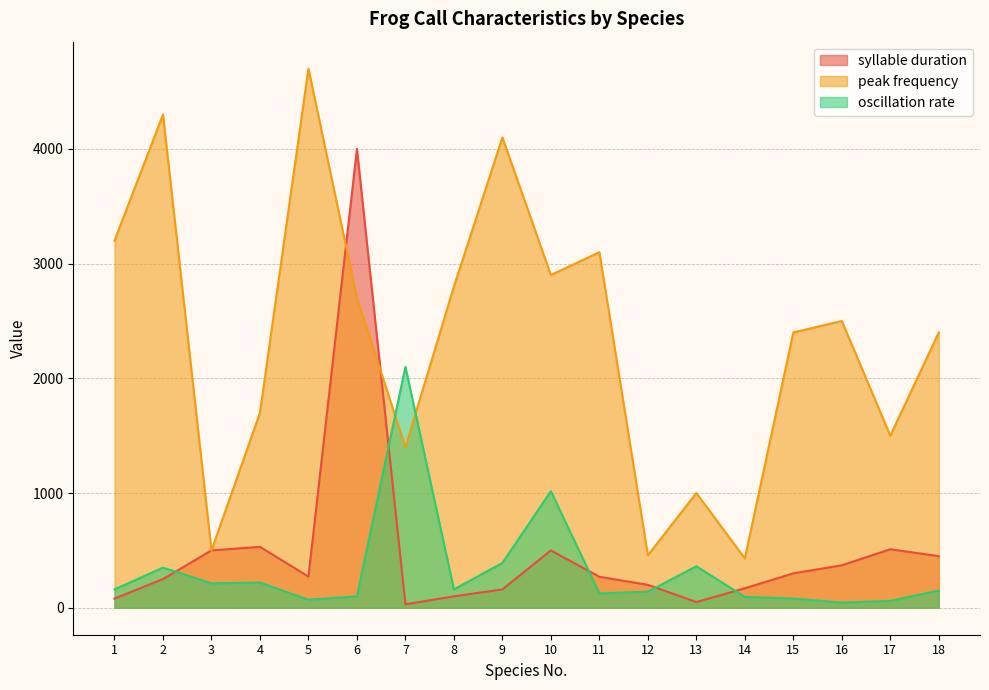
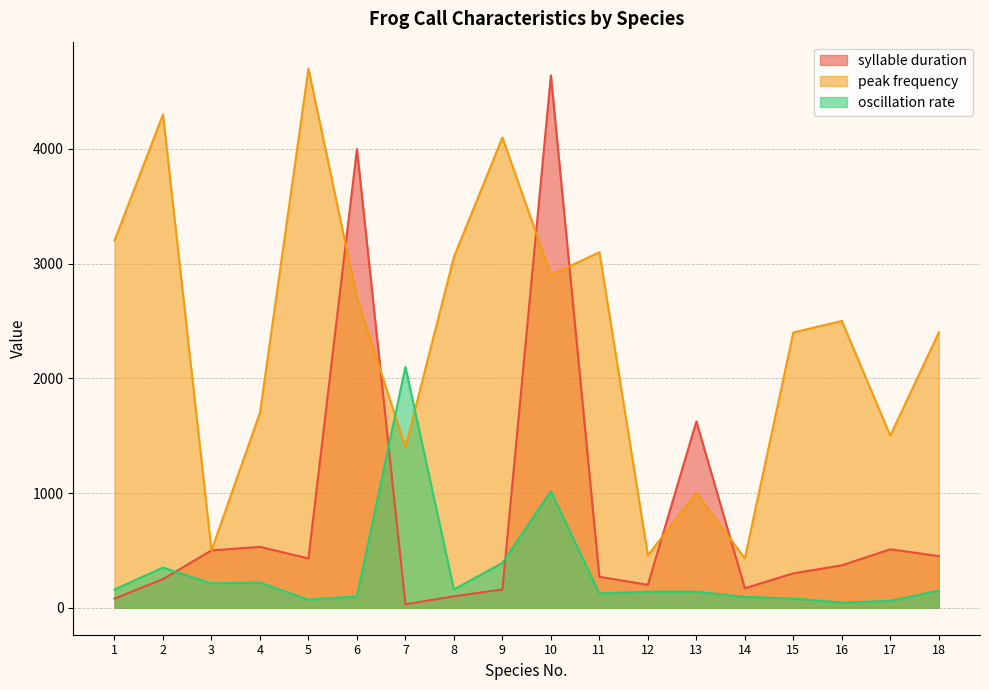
  {
    "syllable duration": {
      "1": 80,
      "2": 250,
      "4": 530,
-     "5": 270,
+     "5": 430,
      "6": 4000,
      "7": 30,
      "8": 100,
      "9": 160,
-     "10": 500,
+     "10": 4640,
      "11": 270,
      "12": 200,
-     "13": 50,
+     "13": 1620,
      "14": 170,
      "15": 300,
      "16": 370,
      "17": 510,
      "18": 450
    },
    "peak frequency": {
      "1": 3200,
      "2": 4300,
      "4": 1700,
      "5": 4700,
      "6": 2700,
      "7": 1400,
-     "8": 2800,
+     "8": 3060,
      "9": 4100,
      "10": 2900,
      "11": 3100,
      "12": 460,
      "13": 1000,
      "14": 430,
      "15": 2400,
      "16": 2500,
      "17": 1500,
      "18": 2400
    },
    "oscillation rate": {
      "1": 160,
      "2": 350,
      "3": 210,
      "4": 220,
      "5": 70,
      "6": 100,
      "7": 2100,
      "8": 160,
      "9": 390,
      "10": 1020,
      "11": 130,
      "12": 140,
-     "13": 360,
+     "13": 140,
      "14": 100,
      "15": 80,
      "16": 50,
      "17": 60,
      "18": 150
    }
  }
